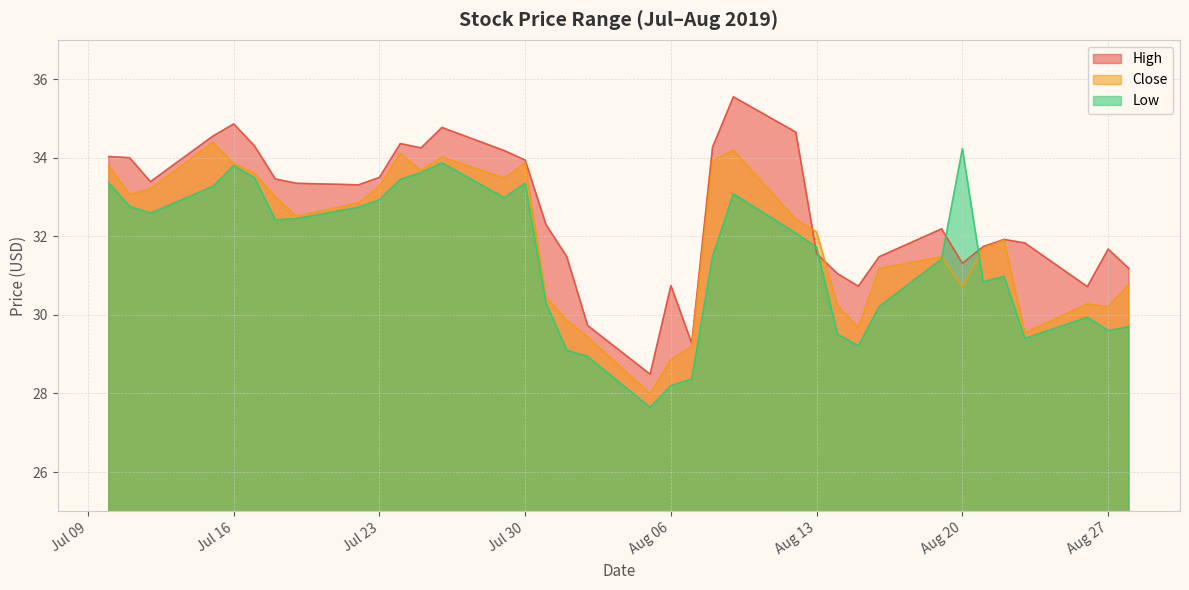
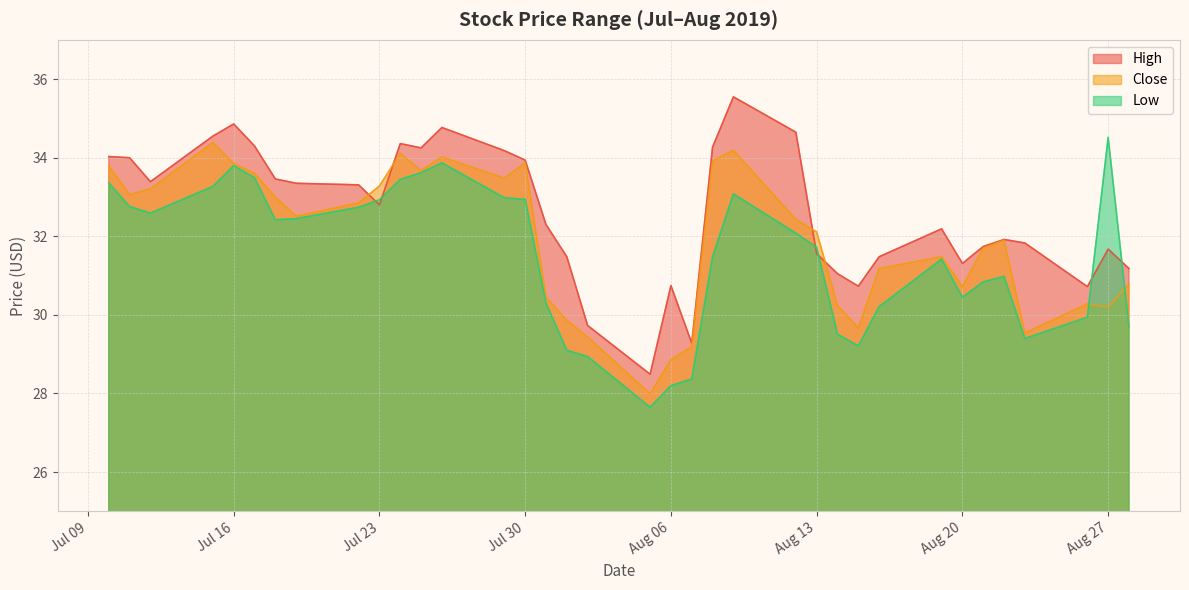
  {
    "High": {
      "Jul 16": 34.9,
-     "Jul 23": 33.5,
+     "Jul 23": 32.8,
      "Jul 30": 33.9,
      "Aug 06": 30.7,
      "Aug 13": 31.6,
      "Aug 20": 31.3,
      "Aug 27": 31.7
    },
    "Close": {
      "Jul 23": 33.3,
      "Jul 30": 33.9,
      "Aug 06": 28.9,
      "Aug 13": 32.1,
      "Aug 20": 30.7,
      "Aug 27": 30.2
    },
    "Low": {
      "Jul 23": 32.9,
-     "Jul 30": 33.4,
+     "Jul 30": 32.9,
      "Aug 06": 28.2,
      "Aug 13": 31.7,
-     "Aug 20": 34.2,
-     "Aug 27": 29.6
+     "Aug 20": 30.5,
+     "Aug 27": 34.5
    }
  }
